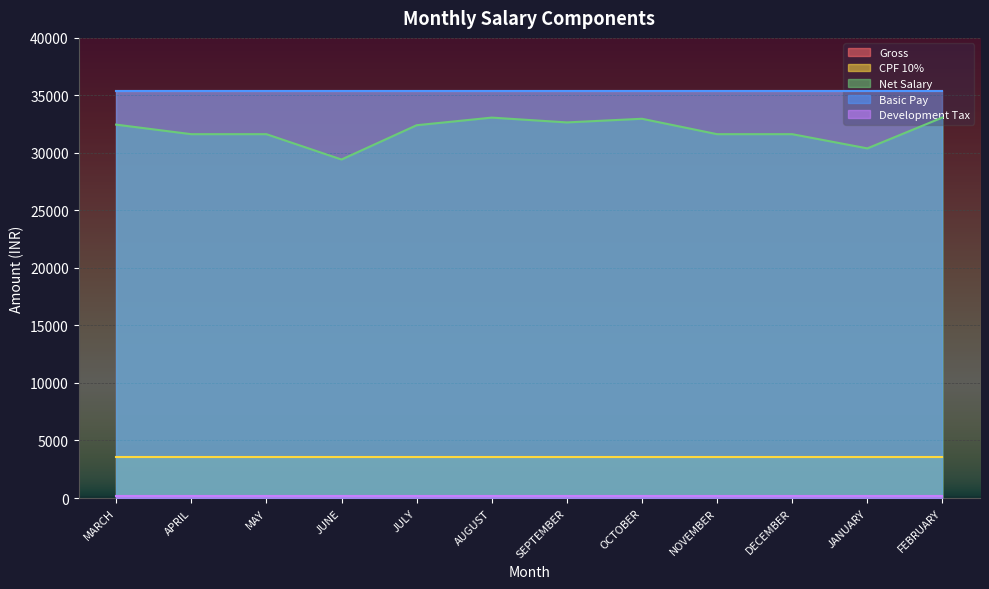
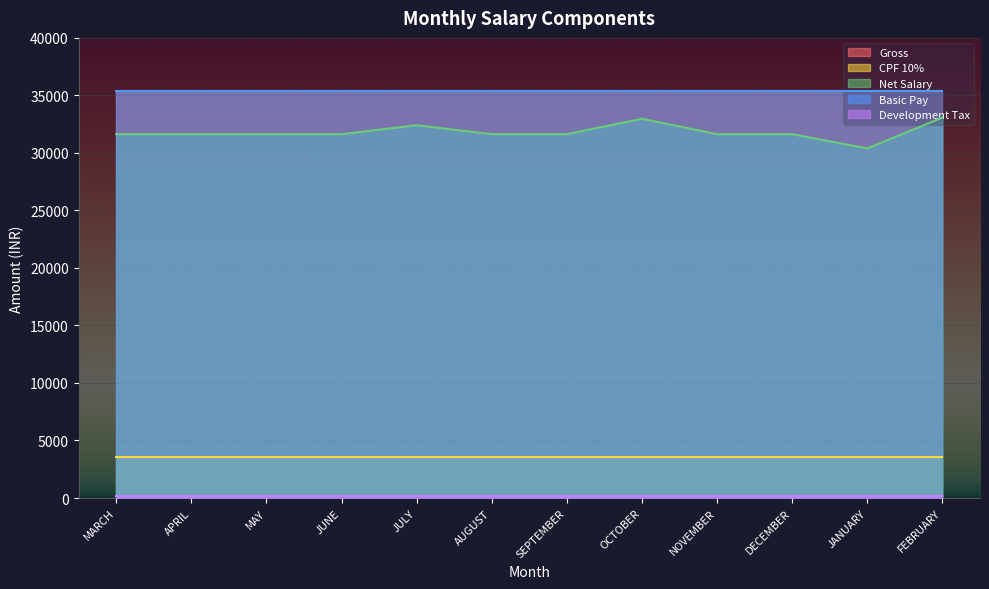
  {
    "Basic Pay": {
      "MARCH": 35400,
      "APRIL": 35400,
      "MAY": 35400,
      "JUNE": 35400,
      "JULY": 35400,
      "AUGUST": 35400,
      "SEPTEMBER": 35400,
      "OCTOBER": 35400,
      "NOVEMBER": 35400,
      "DECEMBER": 35400
    },
    "CPF 10%": {
      "MARCH": 3500,
      "APRIL": 3500,
      "MAY": 3500,
      "JUNE": 3500,
      "JULY": 3500,
      "AUGUST": 3500,
      "SEPTEMBER": 3500,
      "OCTOBER": 3500,
      "NOVEMBER": 3500,
      "DECEMBER": 3500,
      "JANUARY": 3500,
      "FEBRUARY": 3500
    },
    "Net Salary": {
-     "MARCH": 32500,
+     "MARCH": 31600,
      "APRIL": 31600,
      "MAY": 31600,
-     "JUNE": 29400,
+     "JUNE": 31600,
      "JULY": 32400,
-     "AUGUST": 33100,
-     "SEPTEMBER": 32700,
+     "AUGUST": 31600,
+     "SEPTEMBER": 31600,
      "OCTOBER": 33000,
      "NOVEMBER": 31600,
      "DECEMBER": 31600,
      "JANUARY": 30400
    },
    "Development Tax": {
      "MARCH": 200,
      "APRIL": 200,
      "MAY": 200,
      "JUNE": 200,
      "JULY": 200,
      "AUGUST": 200,
      "SEPTEMBER": 200,
      "OCTOBER": 200,
      "NOVEMBER": 200,
      "DECEMBER": 200,
      "JANUARY": 200,
      "FEBRUARY": 200
    }
  }
